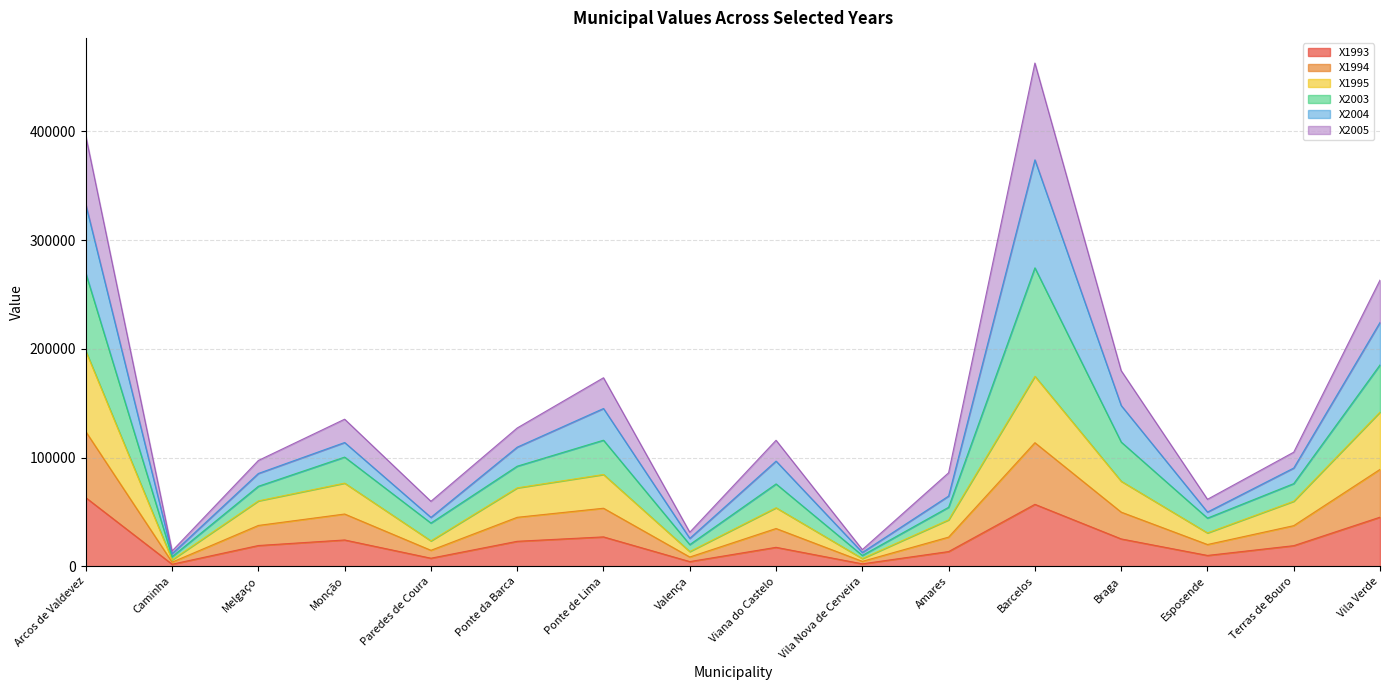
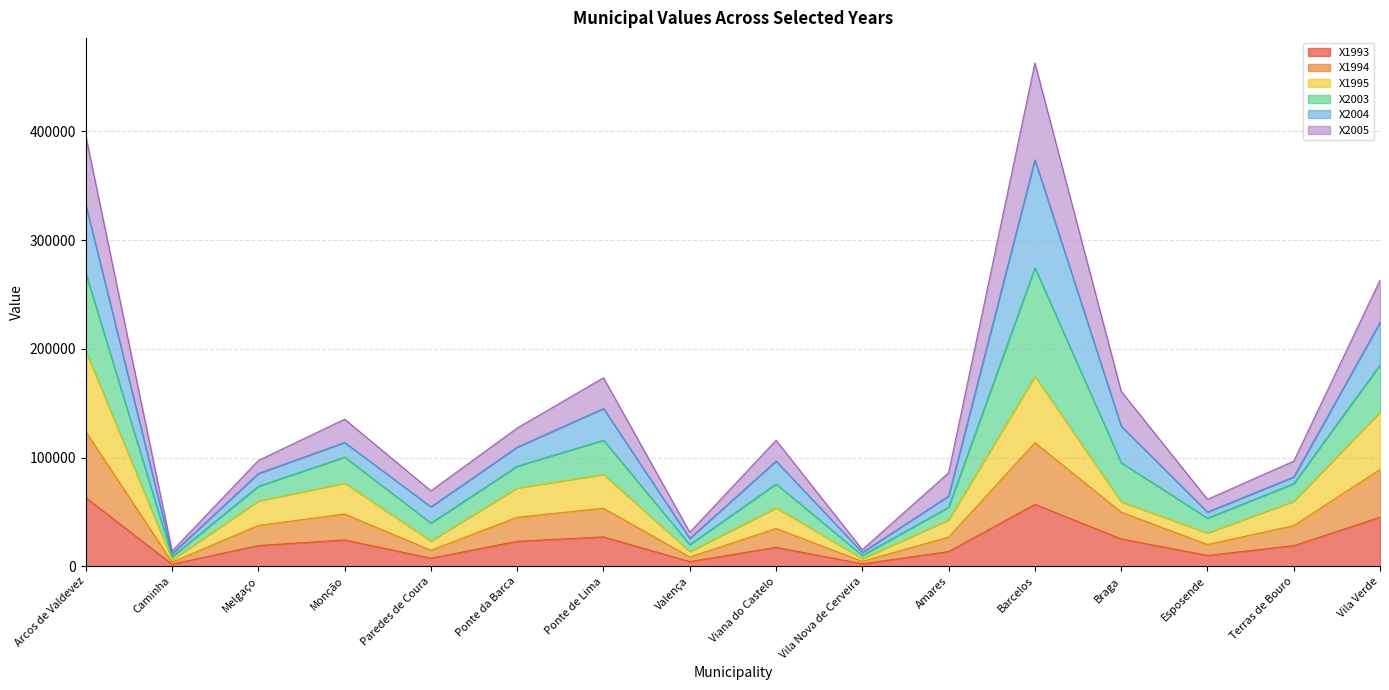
  {
    "X1995": {
      "Arcos de Valdevez": 74000,
      "Melgaço": 23000,
      "Monção": 28000,
      "Paredes de Coura": 9000,
      "Ponte da Barca": 27000,
      "Ponte de Lima": 31000,
      "Valença": 5000,
      "Viana do Castelo": 19000,
      "Vila Nova de Cerveira": 3000,
      "Amares": 16000,
      "Barcelos": 61000,
-     "Braga": 28000,
+     "Braga": 9000,
      "Esposende": 11000,
      "Terras de Bouro": 22000,
      "Vila Verde": 53000
    },
    "X2003": {
      "Arcos de Valdevez": 71000,
      "Caminha": 3000,
      "Melgaço": 13000,
      "Monção": 24000,
      "Paredes de Coura": 16000,
      "Ponte da Barca": 20000,
      "Ponte de Lima": 32000,
      "Valença": 6000,
      "Viana do Castelo": 22000,
      "Vila Nova de Cerveira": 3000,
      "Amares": 12000,
      "Barcelos": 100000,
      "Braga": 36000,
      "Esposende": 14000,
      "Terras de Bouro": 16000,
      "Vila Verde": 43000
    },
    "X2004": {
      "Arcos de Valdevez": 63000,
      "Caminha": 3000,
      "Melgaço": 12000,
      "Monção": 13000,
-     "Paredes de Coura": 5000,
+     "Paredes de Coura": 15000,
      "Ponte da Barca": 18000,
      "Ponte de Lima": 29000,
      "Valença": 6000,
      "Viana do Castelo": 21000,
      "Vila Nova de Cerveira": 3000,
      "Amares": 10000,
      "Barcelos": 99000,
      "Braga": 34000,
      "Esposende": 6000,
-     "Terras de Bouro": 14000,
+     "Terras de Bouro": 6000,
      "Vila Verde": 39000
    },
    "X2005": {
      "Arcos de Valdevez": 63000,
      "Caminha": 3000,
      "Melgaço": 12000,
      "Monção": 21000,
      "Paredes de Coura": 15000,
      "Ponte da Barca": 18000,
      "Ponte de Lima": 28000,
      "Valença": 6000,
      "Viana do Castelo": 19000,
      "Vila Nova de Cerveira": 3000,
      "Amares": 21000,
      "Barcelos": 89000,
      "Braga": 32000,
      "Esposende": 12000,
      "Terras de Bouro": 15000,
      "Vila Verde": 39000
    }
  }
